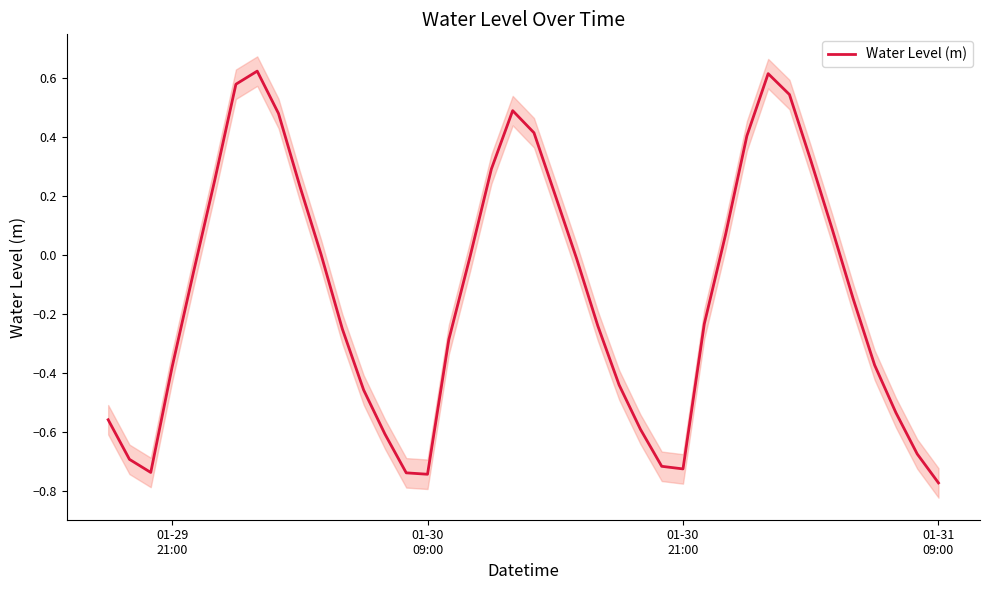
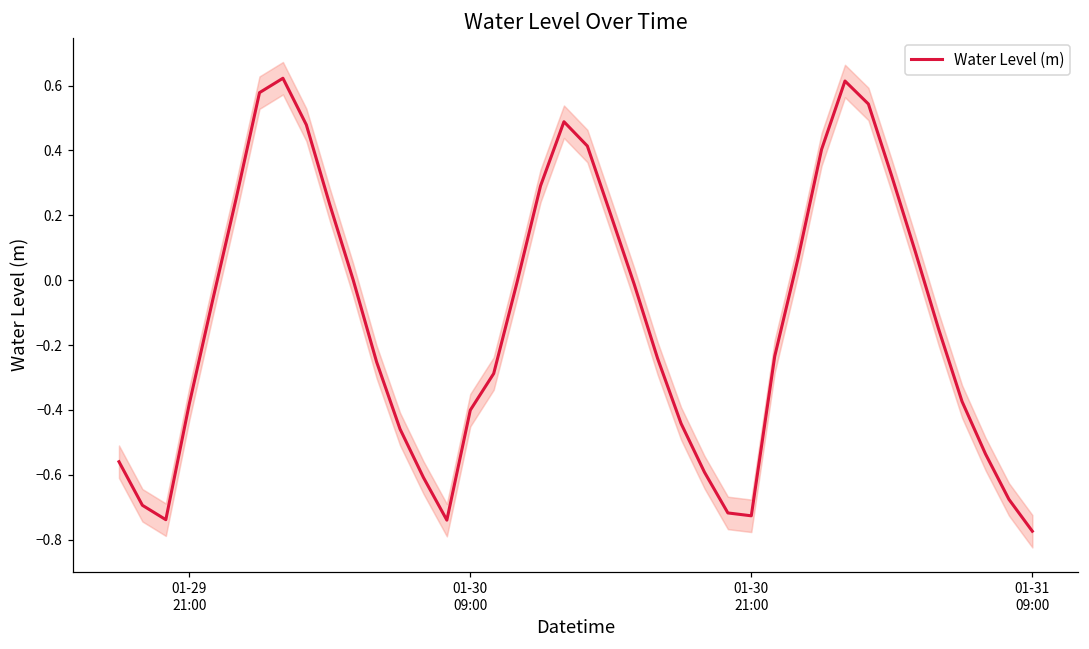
  {
    "Water Level (m)": {
      "01-29 21:00": -0.38,
-     "01-30 09:00": -0.74,
+     "01-30 09:00": -0.40,
      "01-30 21:00": -0.73,
      "01-31 09:00": -0.77
    }
  }
